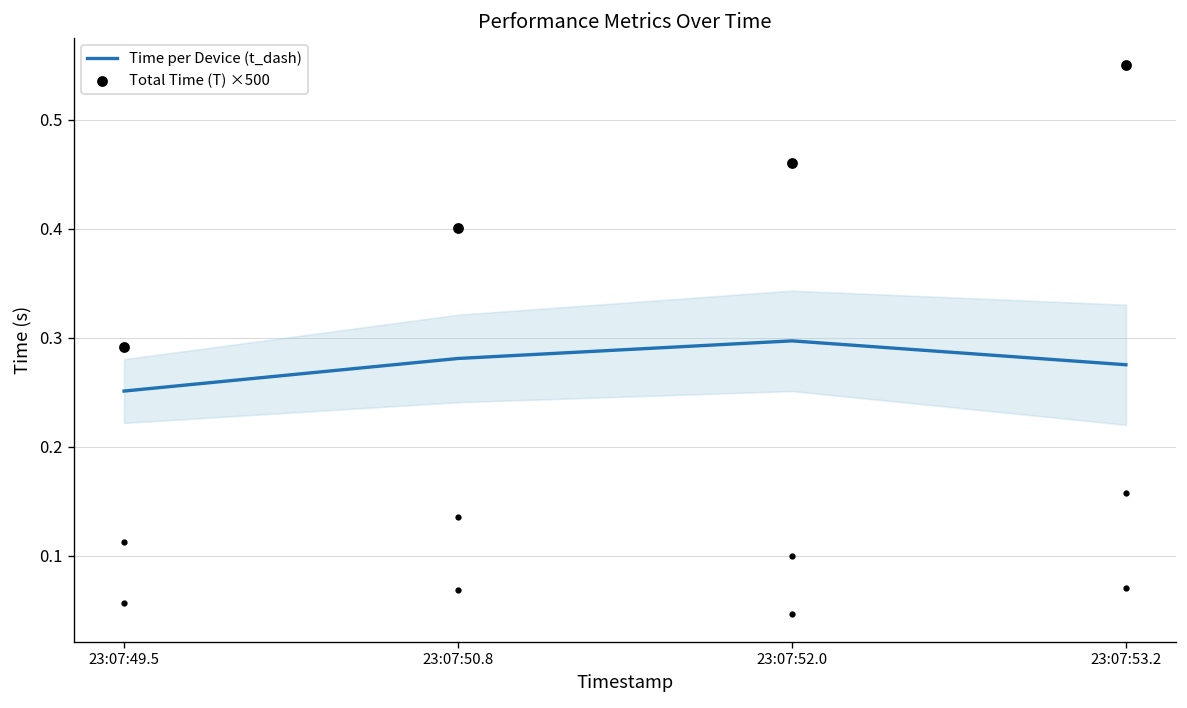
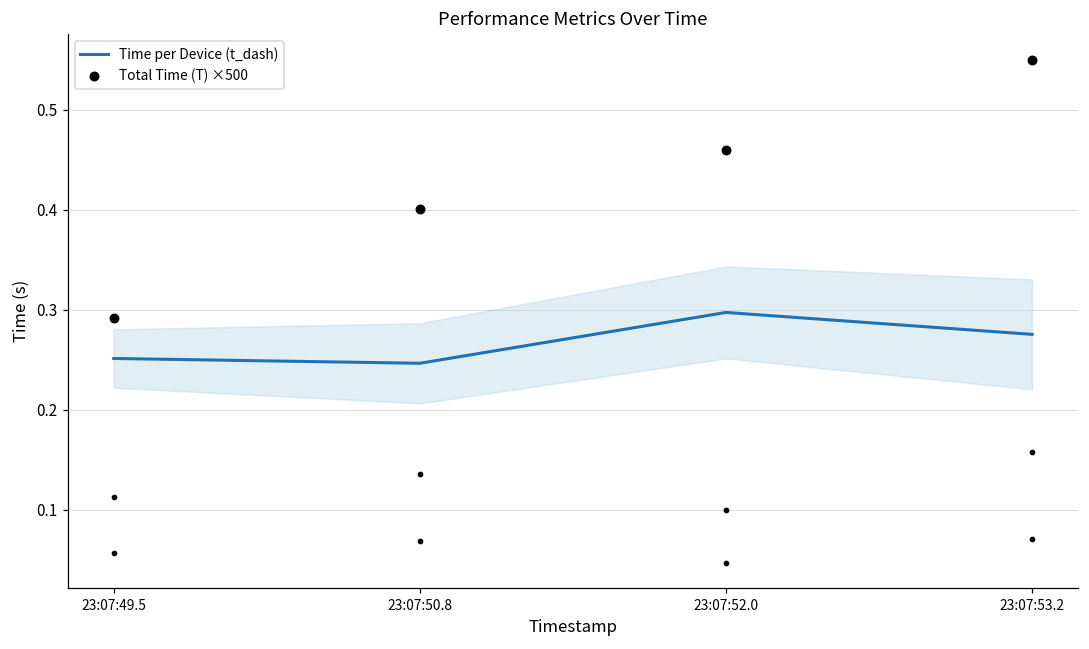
  {
    "Time per Device (t_dash)": {
      "23:07:49.5": 0.25,
-     "23:07:50.8": 0.28,
+     "23:07:50.8": 0.25,
      "23:07:52.0": 0.30,
      "23:07:53.2": 0.28
    }
  }
